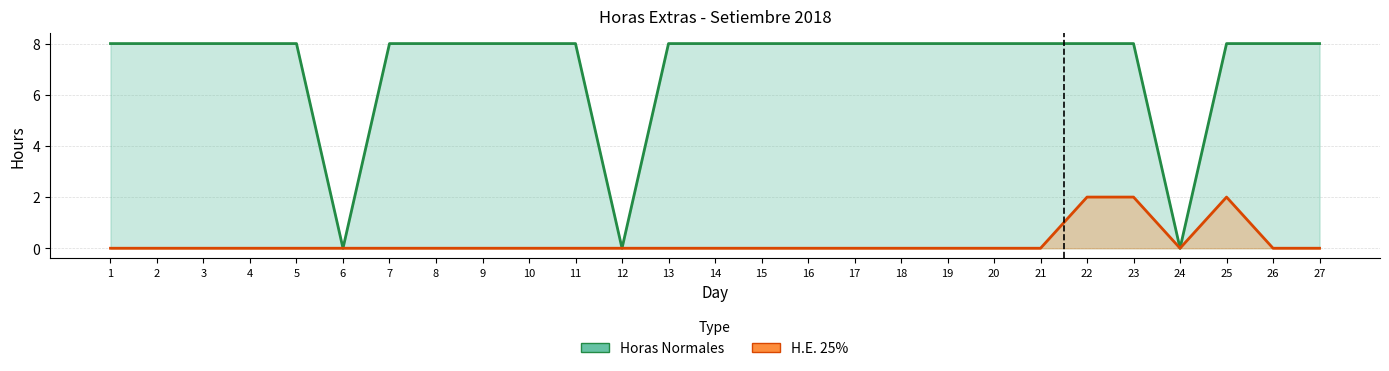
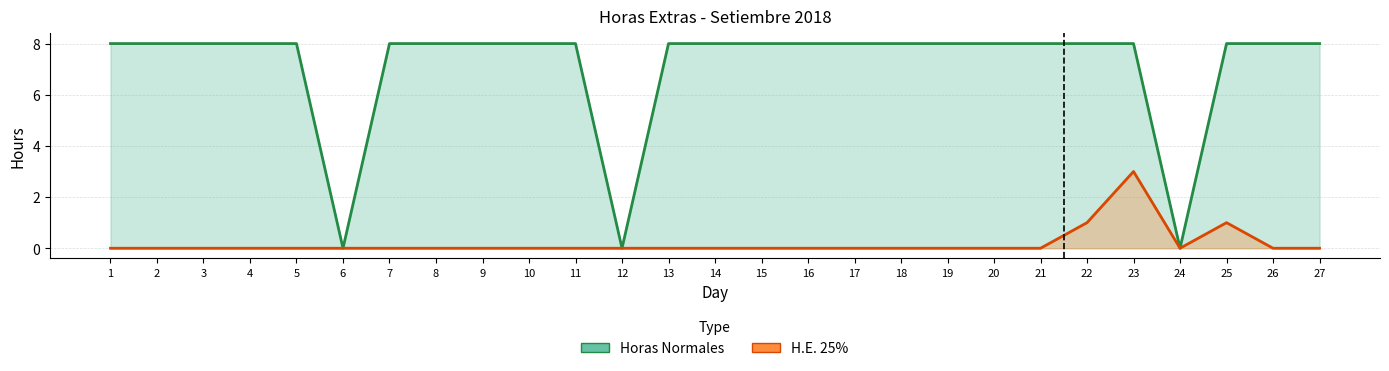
  {
    "Horas Normales": {
      "1": 8,
      "2": 8,
      "3": 8,
      "4": 8,
      "5": 8,
      "7": 8,
      "8": 8,
      "9": 8,
      "10": 8,
      "11": 8,
      "13": 8,
      "14": 8,
      "15": 8,
      "16": 8,
      "17": 8,
      "18": 8,
      "19": 8,
      "20": 8,
      "21": 8,
      "22": 8,
      "23": 8,
      "25": 8,
      "26": 8,
      "27": 8
    },
    "H.E. 25%": {
      "1": 0,
      "2": 0,
      "3": 0,
      "4": 0,
      "5": 0,
      "7": 0,
      "8": 0,
      "9": 0,
      "10": 0,
      "11": 0,
      "13": 0,
      "14": 0,
      "15": 0,
      "16": 0,
      "17": 0,
      "18": 0,
      "19": 0,
      "20": 0,
      "21": 0,
-     "22": 2,
-     "23": 2,
-     "25": 2,
+     "22": 1,
+     "23": 3,
+     "25": 1,
      "26": 0,
      "27": 0
    }
  }
